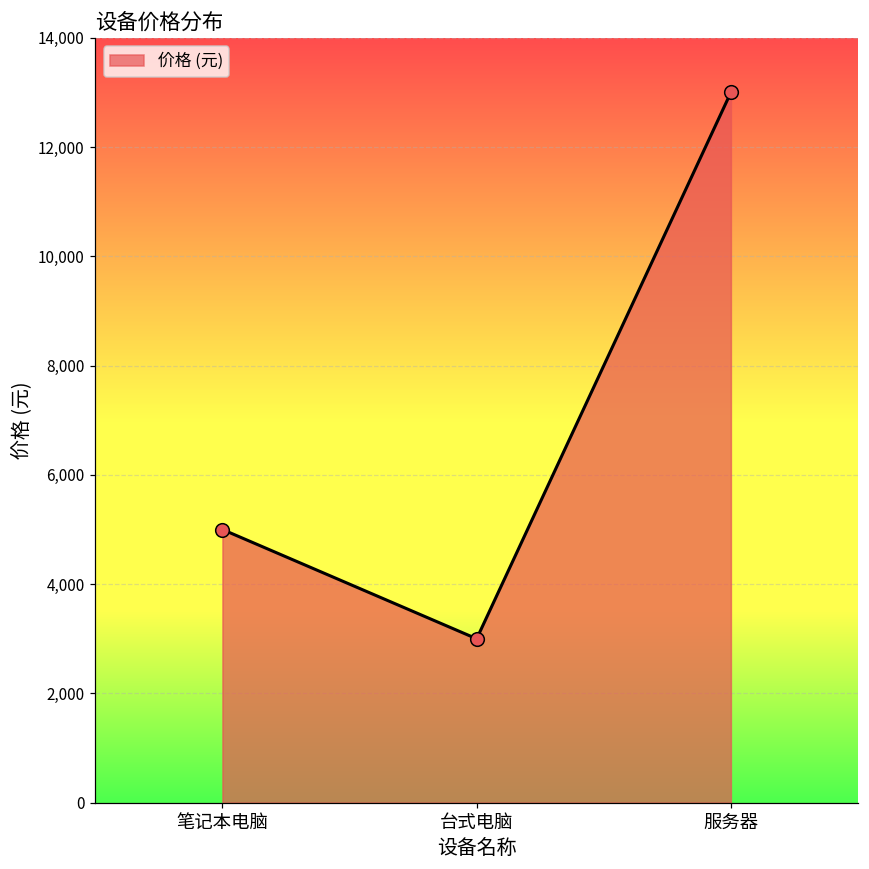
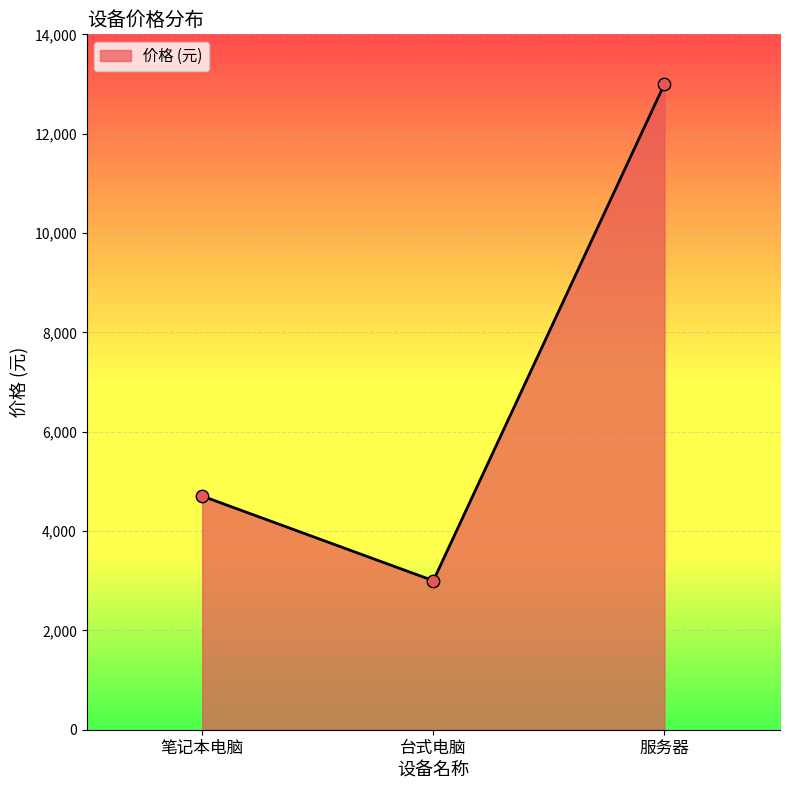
  {
-   "笔记本电脑": "5,000",
+   "笔记本电脑": "4,700",
    "台式电脑": "3,000",
    "服务器": "13,000"
  }
